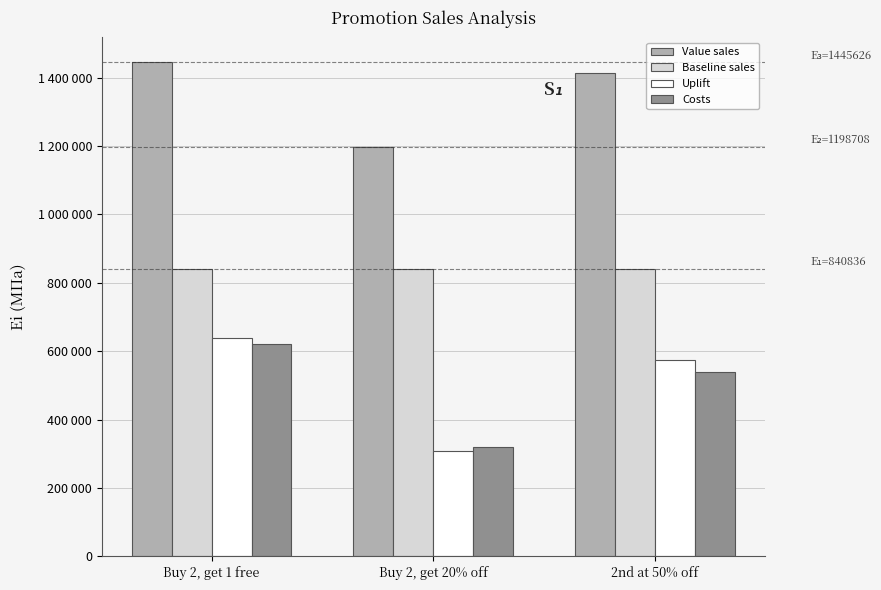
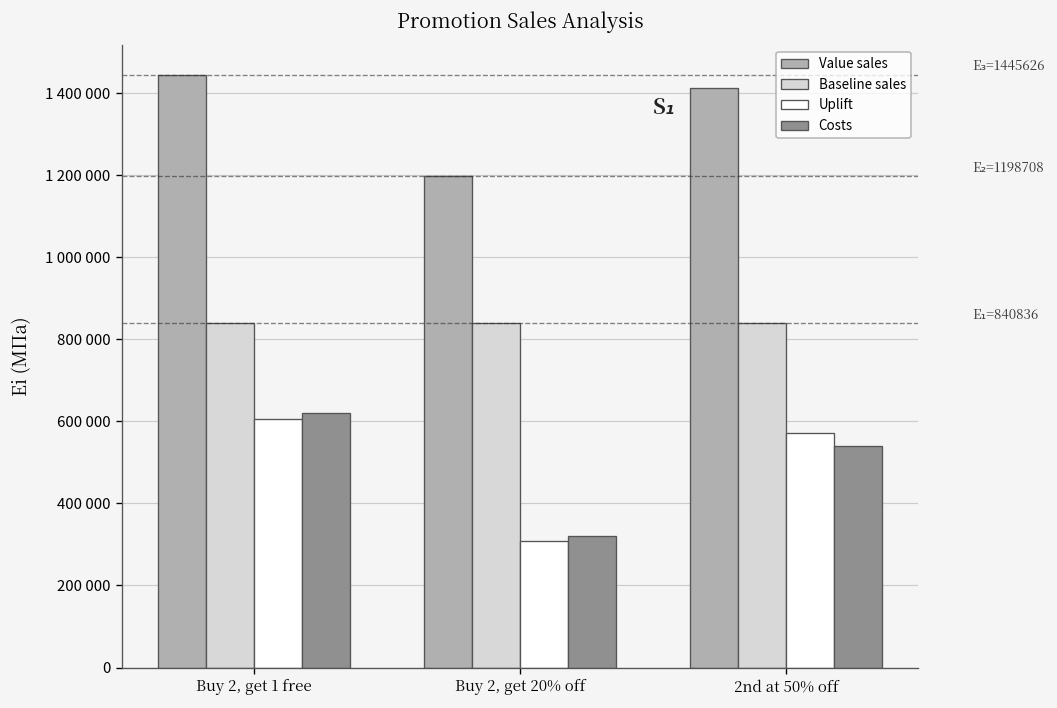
  {
    "Baseline sales": {
      "Buy 2, get 1 free": 840000,
      "Buy 2, get 20% off": 840000,
      "2nd at 50% off": 840000
    },
    "Uplift": {
-     "Buy 2, get 1 free": 640000,
+     "Buy 2, get 1 free": 600000,
      "Buy 2, get 20% off": 310000,
      "2nd at 50% off": 570000
    }
  }
